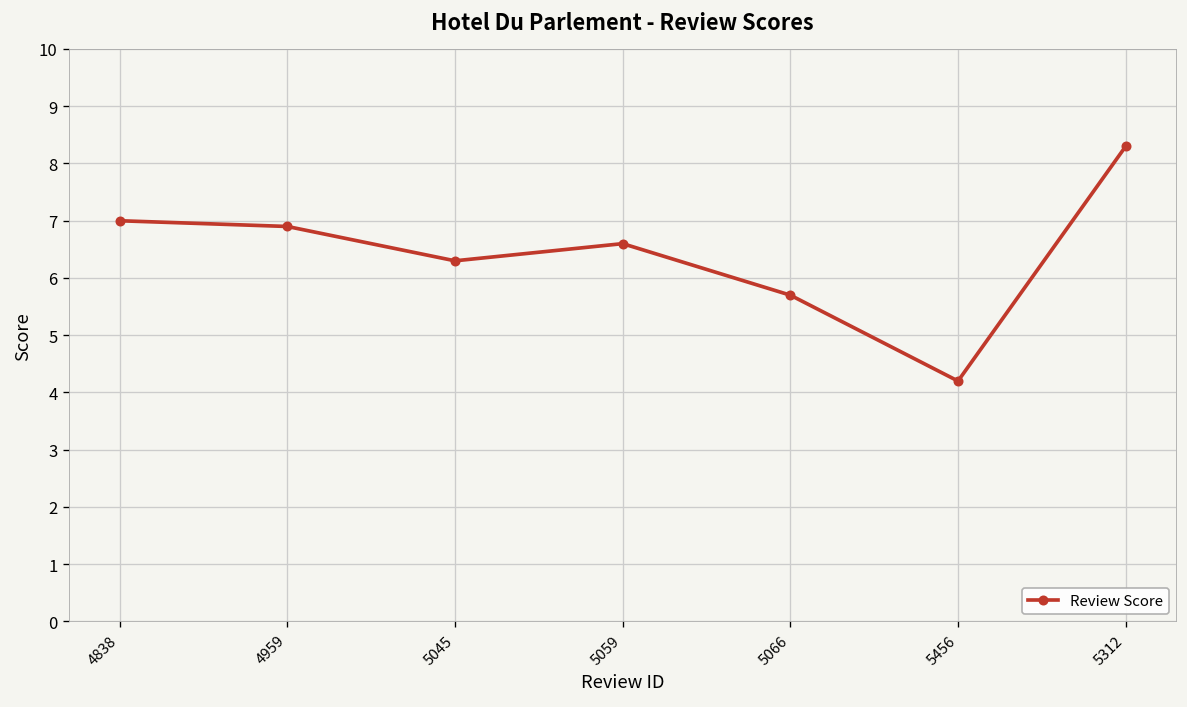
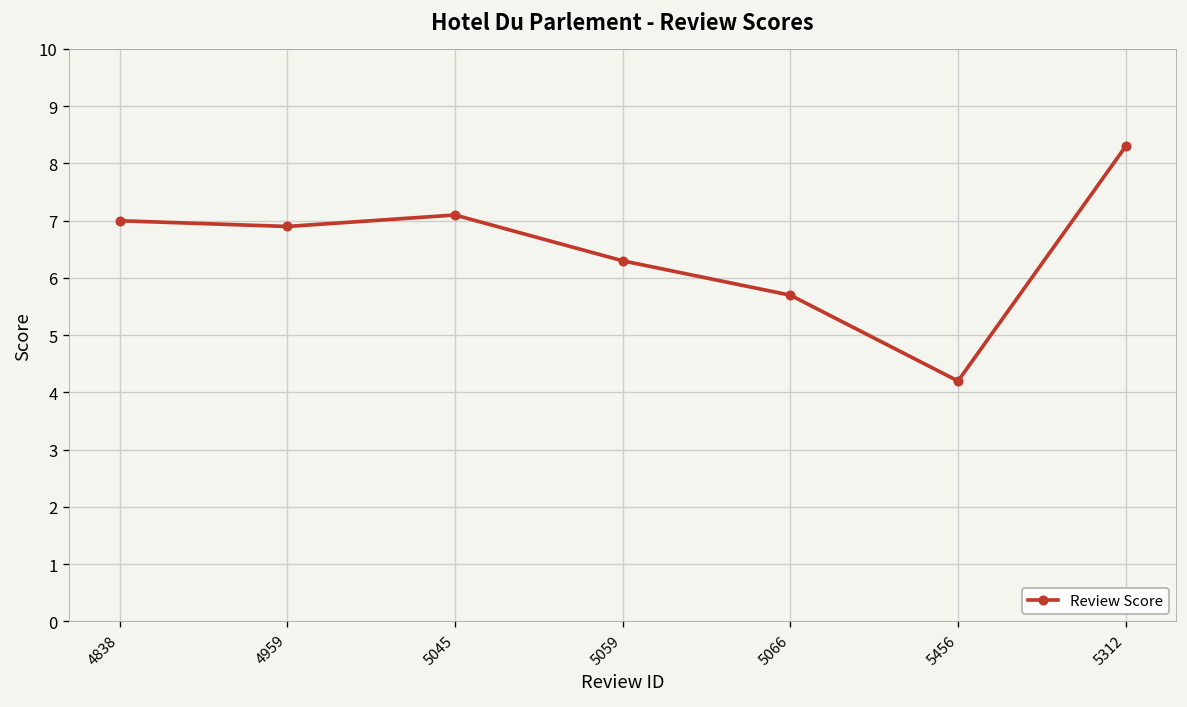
  {
    "4838": 7.0,
    "4959": 6.9,
-   "5045": 6.3,
-   "5059": 6.6,
+   "5045": 7.1,
+   "5059": 6.3,
    "5066": 5.7,
    "5456": 4.2,
    "5312": 8.3
  }
